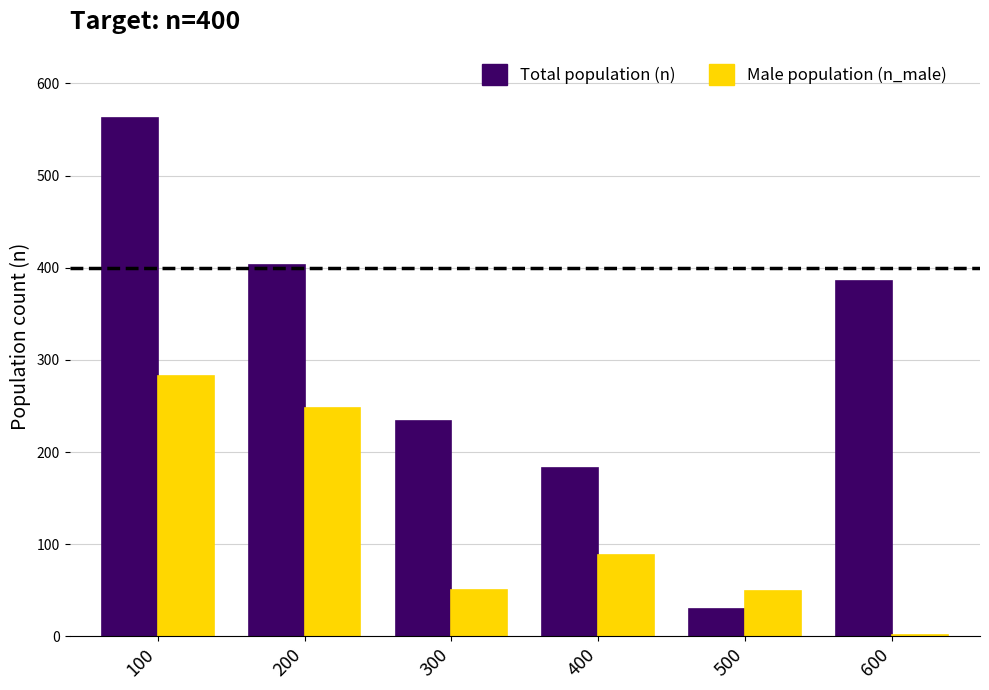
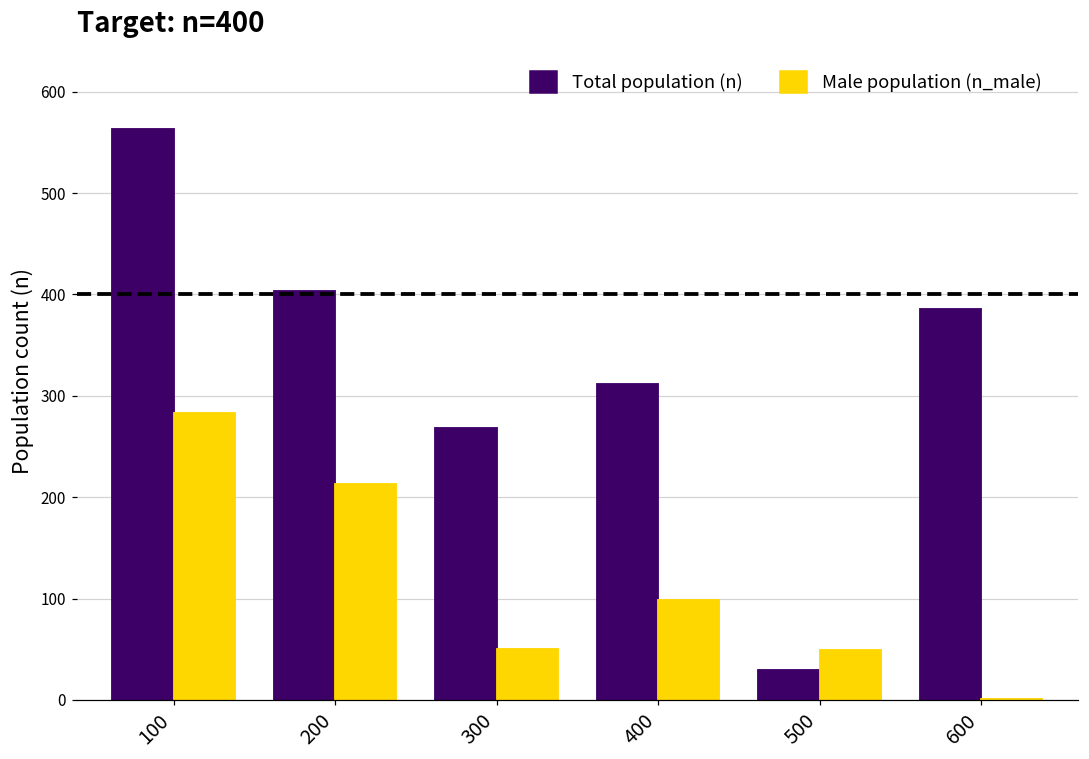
  {
    "Total population (n)": {
      "100": 560,
      "200": 400,
-     "300": 230,
-     "400": 180,
+     "300": 270,
+     "400": 310,
      "500": 30,
      "600": 390
    },
    "Male population (n_male)": {
      "100": 280,
-     "200": 250,
+     "200": 210,
      "300": 50,
-     "400": 90,
+     "400": 100,
      "500": 50
    }
  }
